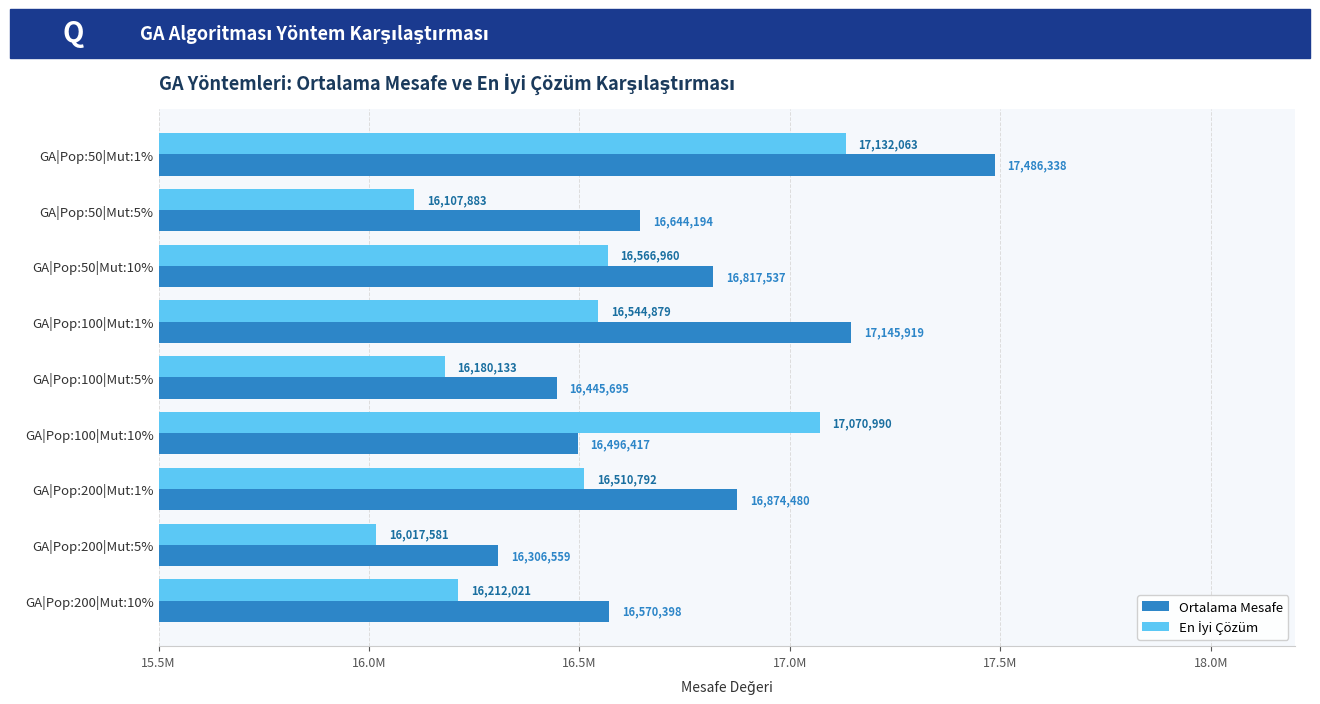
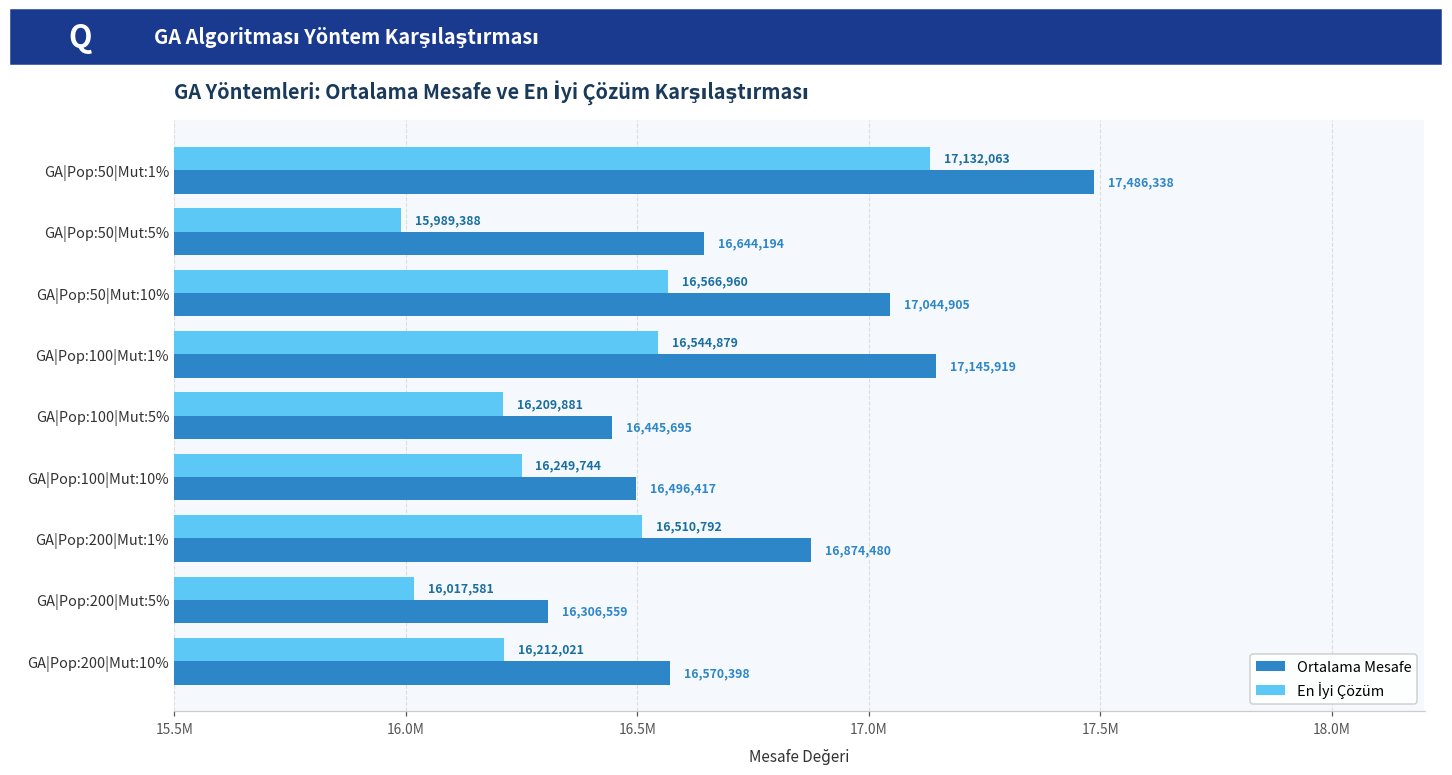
  {
    "Ortalama Mesafe": {
      "GA|Pop:50|Mut:1%": "17,486,338",
      "GA|Pop:50|Mut:5%": "16,644,194",
-     "GA|Pop:50|Mut:10%": "16,817,537",
+     "GA|Pop:50|Mut:10%": "17,044,905",
      "GA|Pop:100|Mut:1%": "17,145,919",
      "GA|Pop:100|Mut:5%": "16,445,695",
      "GA|Pop:100|Mut:10%": "16,496,417",
      "GA|Pop:200|Mut:1%": "16,874,480",
      "GA|Pop:200|Mut:5%": "16,306,559",
      "GA|Pop:200|Mut:10%": "16,570,398"
    },
    "En İyi Çözüm": {
      "GA|Pop:50|Mut:1%": "17,132,063",
-     "GA|Pop:50|Mut:5%": "16,107,883",
+     "GA|Pop:50|Mut:5%": "15,989,388",
      "GA|Pop:50|Mut:10%": "16,566,960",
      "GA|Pop:100|Mut:1%": "16,544,879",
-     "GA|Pop:100|Mut:5%": "16,180,133",
-     "GA|Pop:100|Mut:10%": "17,070,990",
+     "GA|Pop:100|Mut:5%": "16,209,881",
+     "GA|Pop:100|Mut:10%": "16,249,744",
      "GA|Pop:200|Mut:1%": "16,510,792",
      "GA|Pop:200|Mut:5%": "16,017,581",
      "GA|Pop:200|Mut:10%": "16,212,021"
    }
  }
